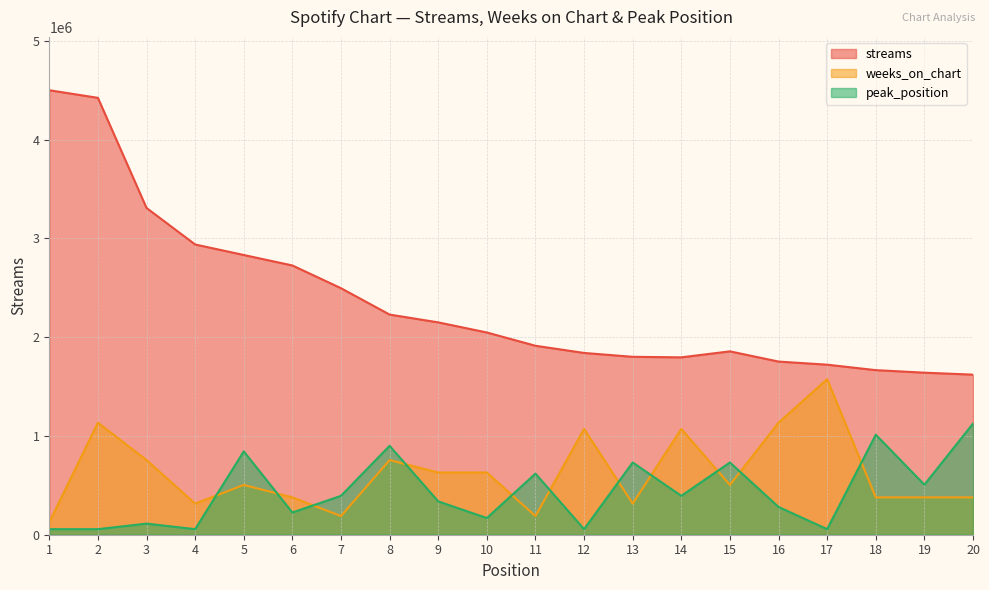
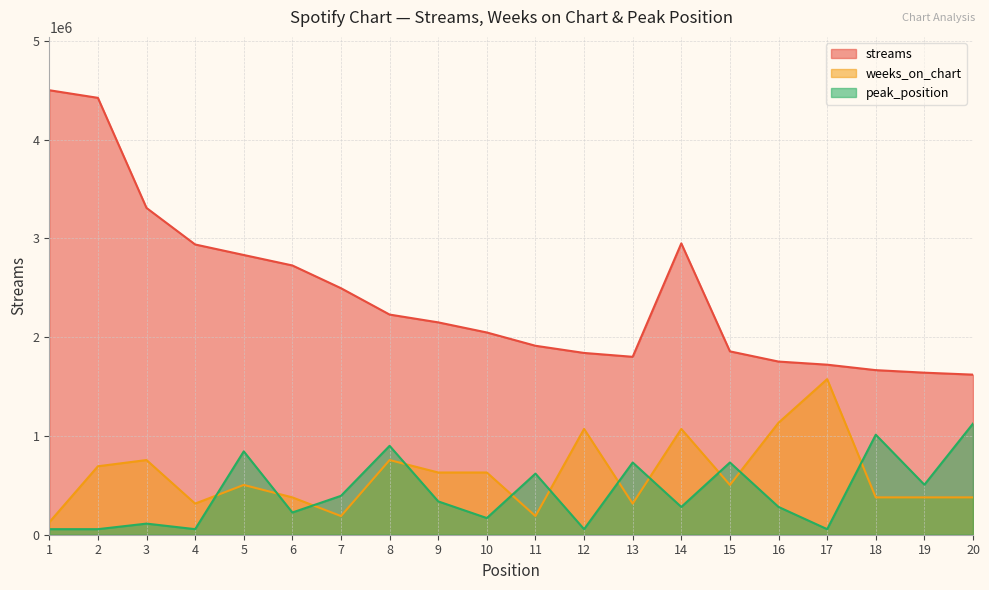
  {
    "streams": {
      "1": 4500000,
      "2": 4400000,
      "3": 3300000,
      "4": 2900000,
      "5": 2800000,
      "6": 2700000,
      "7": 2500000,
      "8": 2200000,
      "9": 2200000,
      "10": 2000000,
      "11": 1900000,
      "12": 1800000,
      "13": 1800000,
-     "14": 1800000,
+     "14": 3000000,
      "15": 1900000,
      "16": 1800000,
      "17": 1700000,
      "18": 1700000,
      "19": 1600000,
      "20": 1600000
    },
    "weeks_on_chart": {
      "1": 100000,
-     "2": 1100000,
+     "2": 700000,
      "3": 800000,
      "4": 300000,
      "5": 500000,
      "6": 400000,
      "7": 200000,
      "8": 800000,
      "9": 600000,
      "10": 600000,
      "11": 200000,
      "12": 1100000,
      "13": 300000,
      "14": 1100000,
      "15": 500000,
      "16": 1100000,
      "17": 1600000,
      "18": 400000,
      "19": 400000,
      "20": 400000
    },
    "peak_position": {
      "1": 100000,
      "2": 100000,
      "3": 100000,
      "4": 100000,
      "5": 800000,
      "6": 200000,
      "7": 400000,
      "8": 900000,
      "9": 300000,
      "10": 200000,
      "11": 600000,
      "12": 100000,
      "13": 700000,
-     "14": 400000,
+     "14": 300000,
      "15": 700000,
      "16": 300000,
      "17": 100000,
      "18": 1000000,
      "19": 500000,
      "20": 1100000
    }
  }
